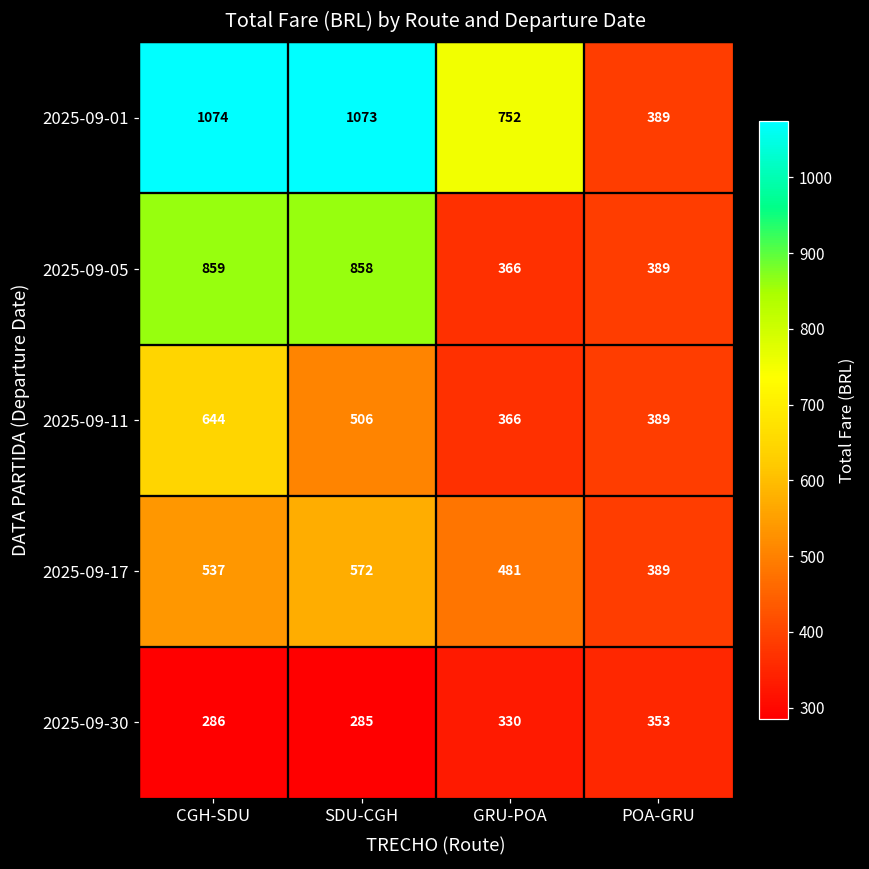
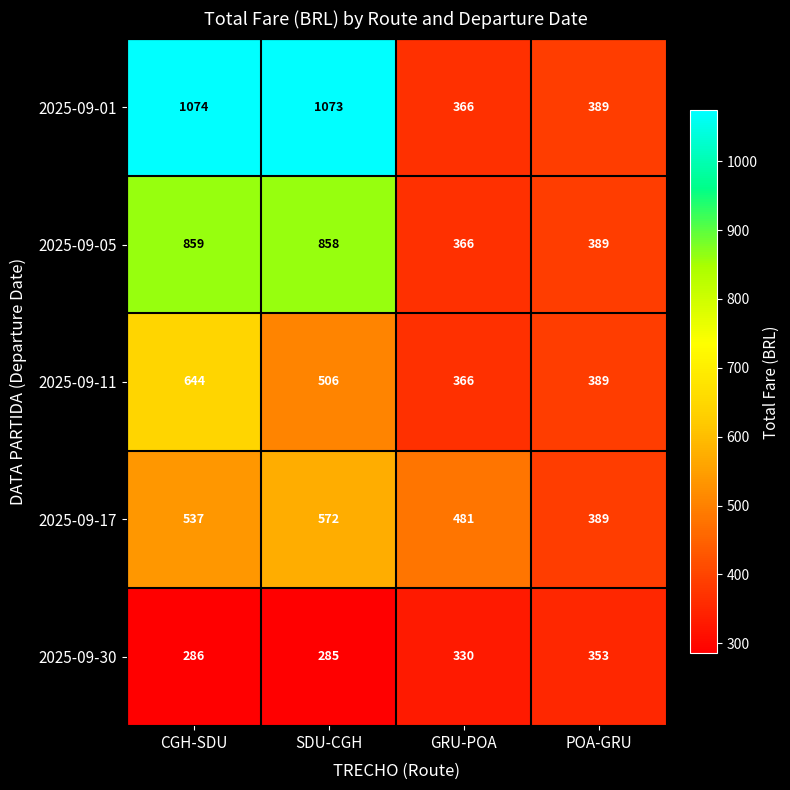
  {
    "2025-09-01": {
      "CGH-SDU": 1074,
      "SDU-CGH": 1073,
-     "GRU-POA": 752,
+     "GRU-POA": 366,
      "POA-GRU": 389
    },
    "2025-09-05": {
      "CGH-SDU": 859,
      "SDU-CGH": 858,
      "GRU-POA": 366,
      "POA-GRU": 389
    },
    "2025-09-11": {
      "CGH-SDU": 644,
      "SDU-CGH": 506,
      "GRU-POA": 366,
      "POA-GRU": 389
    },
    "2025-09-17": {
      "CGH-SDU": 537,
      "SDU-CGH": 572,
      "GRU-POA": 481,
      "POA-GRU": 389
    },
    "2025-09-30": {
      "CGH-SDU": 286,
      "SDU-CGH": 285,
      "GRU-POA": 330,
      "POA-GRU": 353
    }
  }
